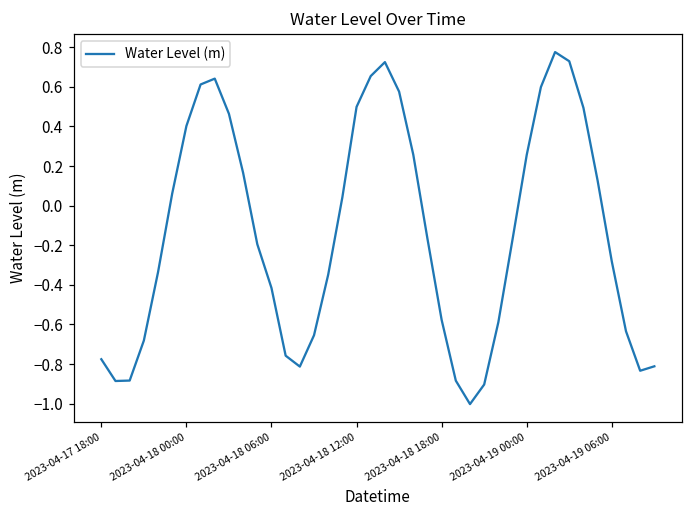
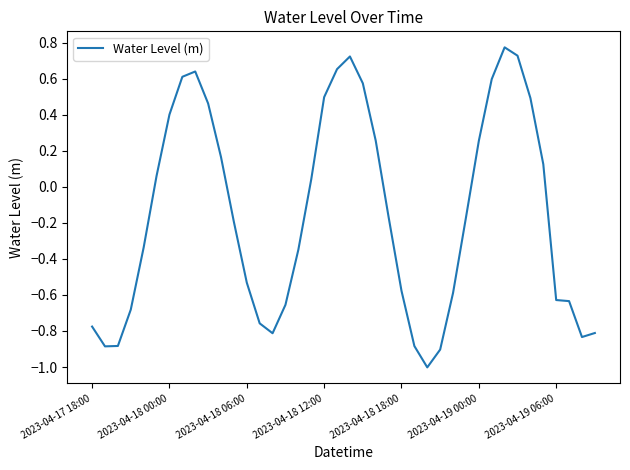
  {
    "2023-04-17 18:00": -0.78,
    "2023-04-18 00:00": 0.40,
-   "2023-04-18 06:00": -0.42,
+   "2023-04-18 06:00": -0.53,
    "2023-04-18 12:00": 0.50,
    "2023-04-18 18:00": -0.58,
    "2023-04-19 00:00": 0.26,
-   "2023-04-19 06:00": -0.28
+   "2023-04-19 06:00": -0.63
  }
